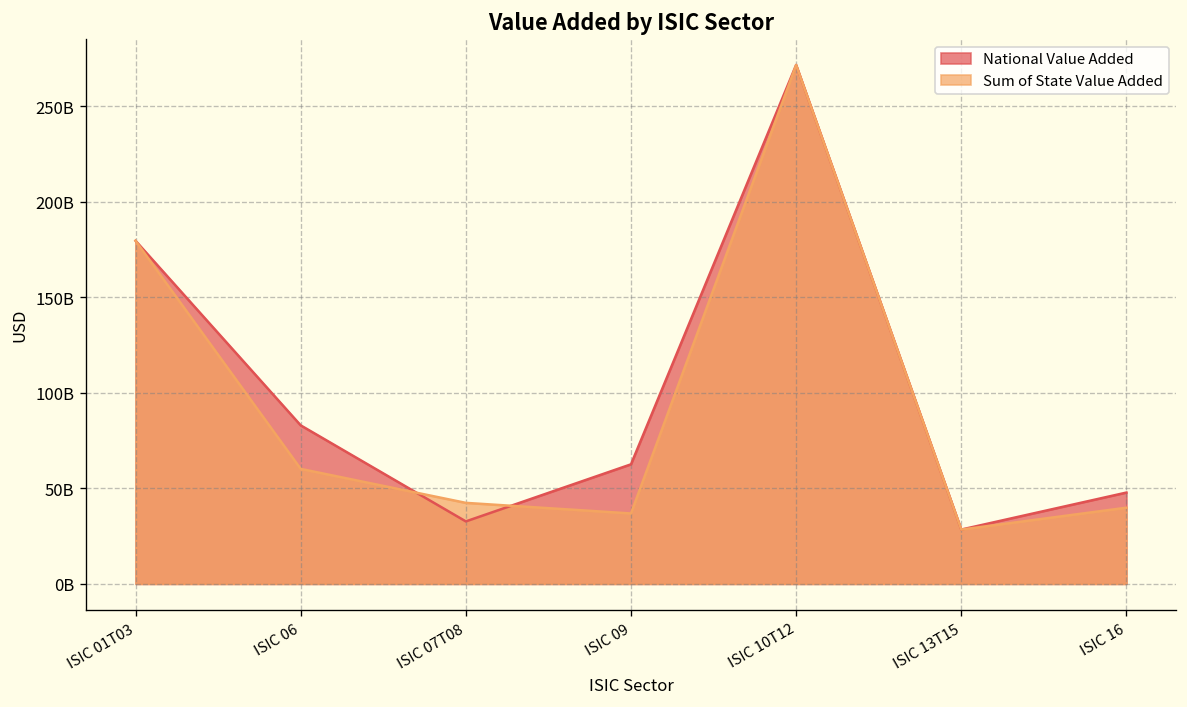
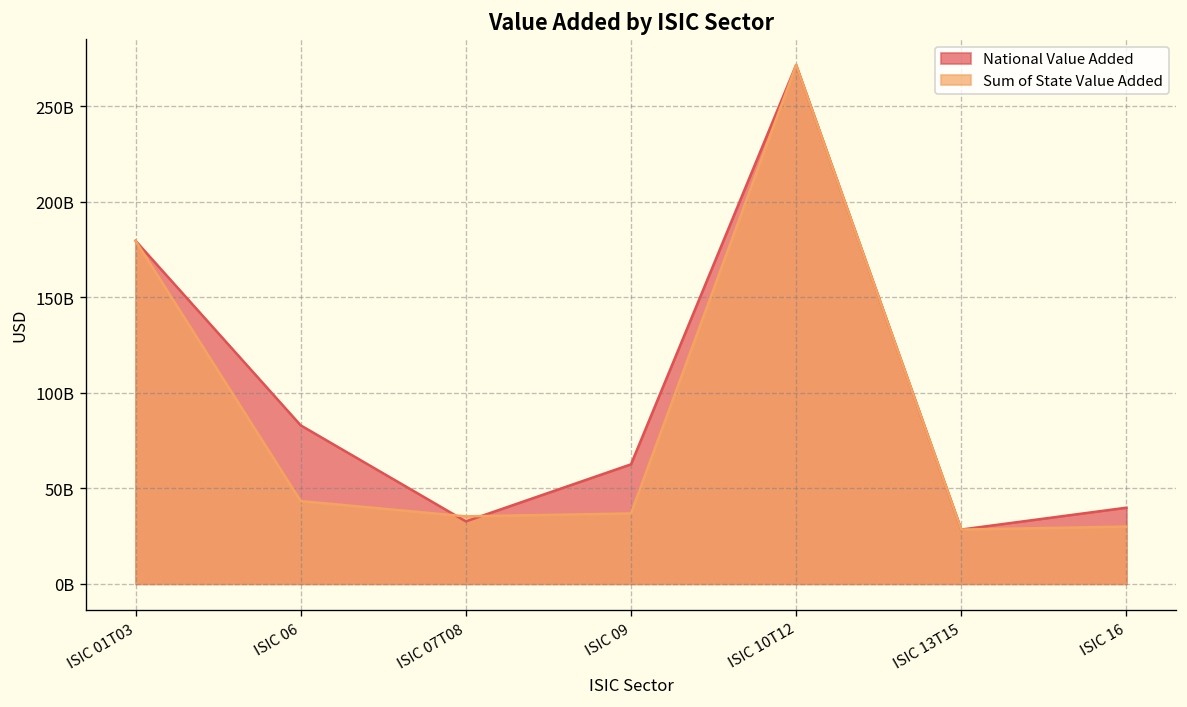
  {
    "National Value Added": {
      "ISIC 06": 83000000000,
      "ISIC 07T08": 33000000000,
      "ISIC 09": 63000000000,
-     "ISIC 16": 48000000000
+     "ISIC 16": 40000000000
    },
    "Sum of State Value Added": {
-     "ISIC 06": 60000000000,
-     "ISIC 07T08": 42000000000,
+     "ISIC 06": 43000000000,
+     "ISIC 07T08": 35000000000,
      "ISIC 09": 37000000000,
-     "ISIC 16": 40000000000
+     "ISIC 16": 30000000000
    }
  }
